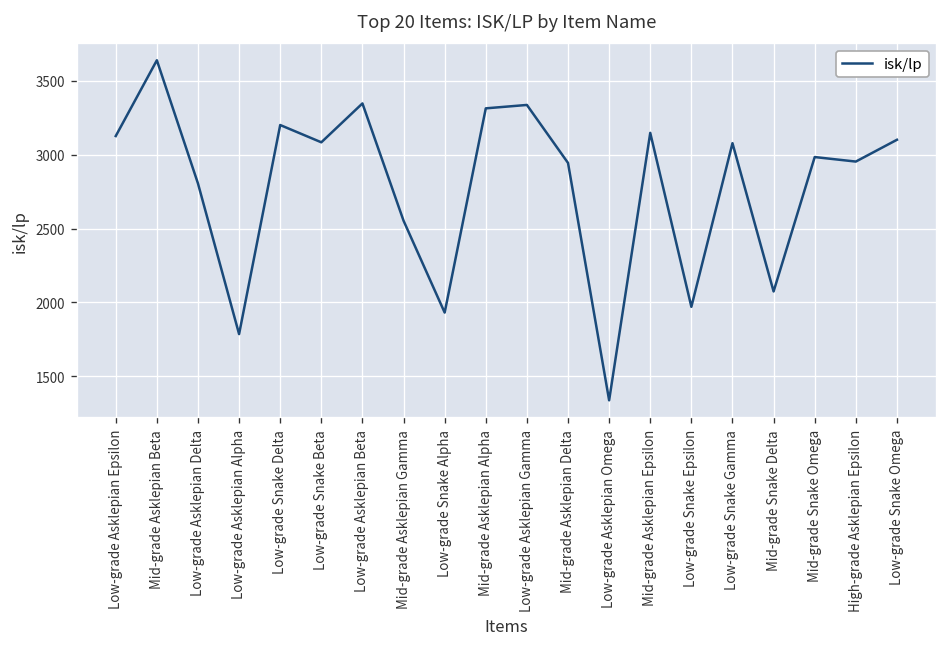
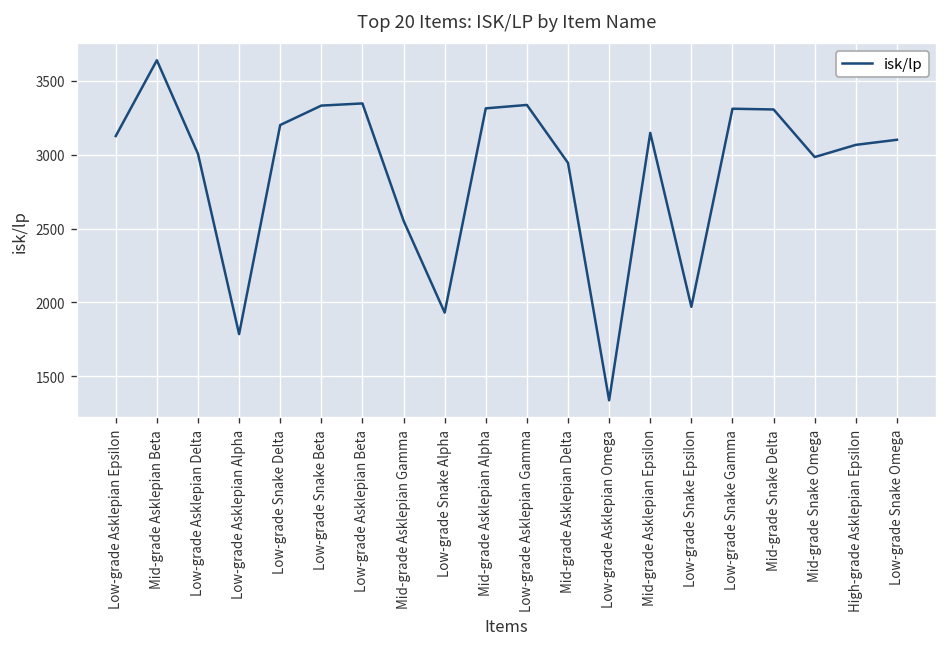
  {
    "Low-grade Asklepian Epsilon": 3130,
    "Mid-grade Asklepian Beta": 3640,
-   "Low-grade Asklepian Delta": 2810,
+   "Low-grade Asklepian Delta": 3010,
    "Low-grade Asklepian Alpha": 1780,
    "Low-grade Snake Delta": 3200,
-   "Low-grade Snake Beta": 3080,
+   "Low-grade Snake Beta": 3330,
    "Low-grade Asklepian Beta": 3350,
    "Mid-grade Asklepian Gamma": 2550,
    "Low-grade Snake Alpha": 1930,
    "Mid-grade Asklepian Alpha": 3310,
    "Low-grade Asklepian Gamma": 3340,
    "Mid-grade Asklepian Delta": 2940,
    "Low-grade Asklepian Omega": 1340,
    "Mid-grade Asklepian Epsilon": 3150,
    "Low-grade Snake Epsilon": 1970,
-   "Low-grade Snake Gamma": 3080,
-   "Mid-grade Snake Delta": 2070,
+   "Low-grade Snake Gamma": 3310,
+   "Mid-grade Snake Delta": 3310,
    "Mid-grade Snake Omega": 2980,
-   "High-grade Asklepian Epsilon": 2950,
+   "High-grade Asklepian Epsilon": 3070,
    "Low-grade Snake Omega": 3100
  }
